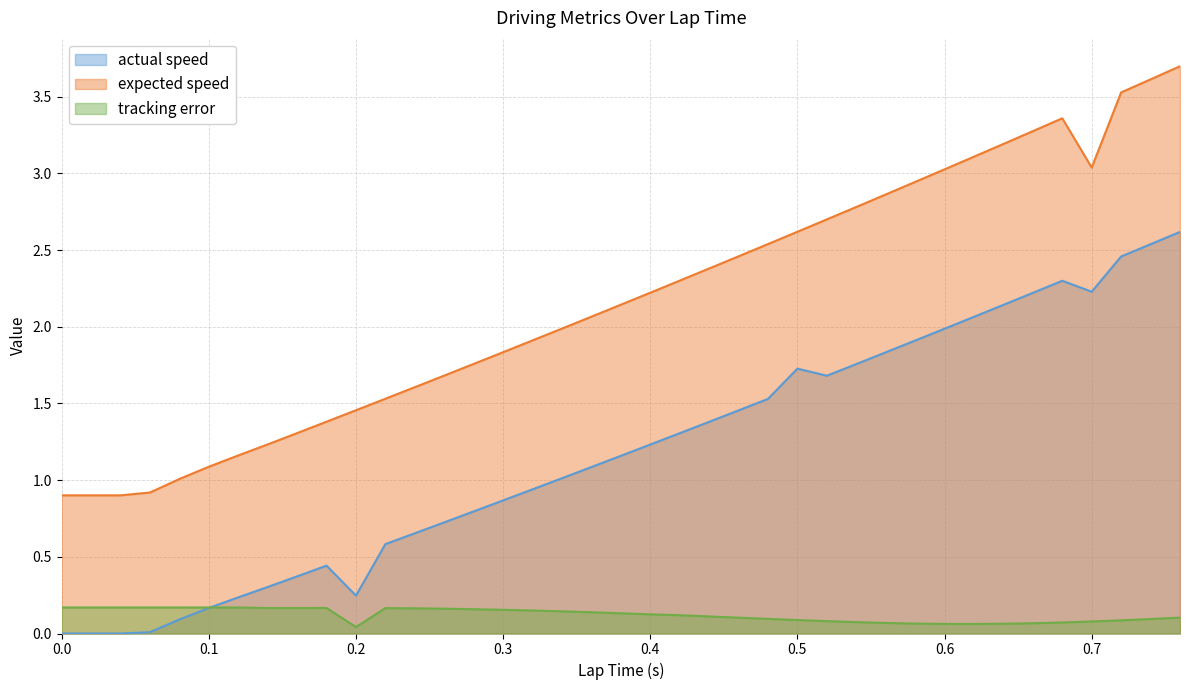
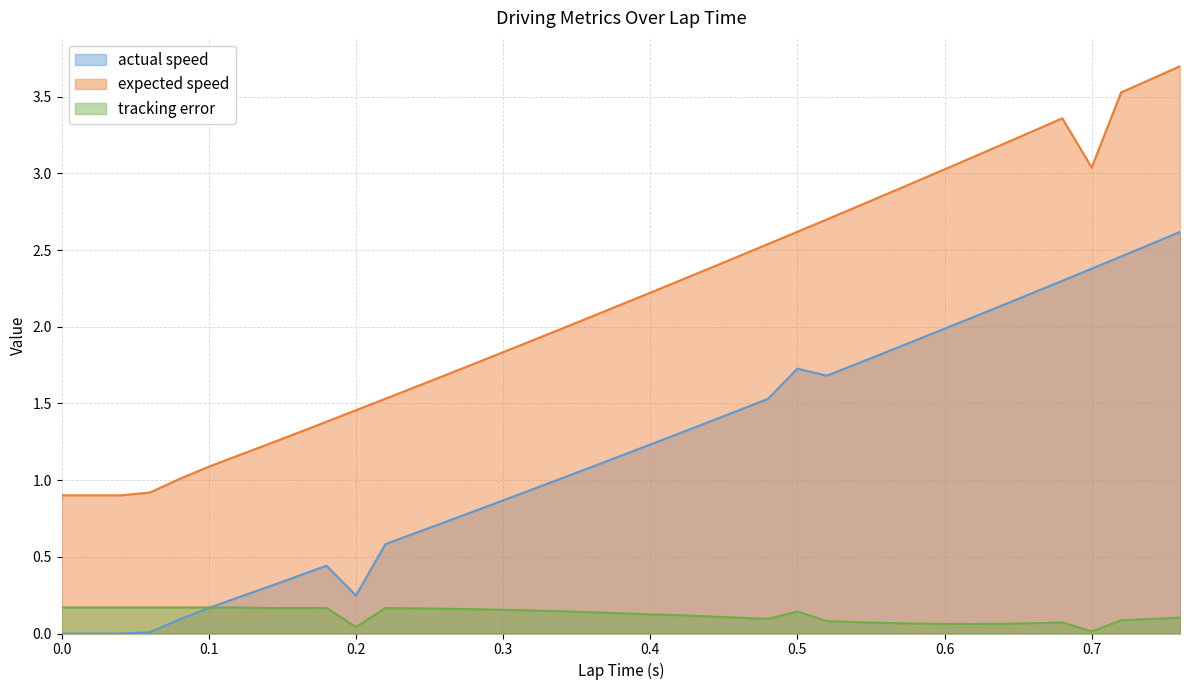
  {
    "actual speed": {
      "0.0": 0.00,
      "0.2": 0.25,
      "0.3": 0.87,
      "0.4": 1.23,
      "0.5": 1.73,
      "0.6": 1.99,
-     "0.7": 2.23
+     "0.7": 2.38
    },
    "expected speed": {
      "0.0": 0.90,
      "0.1": 1.09,
      "0.2": 1.46,
      "0.3": 1.83,
      "0.4": 2.22,
      "0.5": 2.62,
      "0.6": 3.03,
      "0.7": 3.04
    },
    "tracking error": {
      "0.0": 0.17,
      "0.2": 0.04,
      "0.3": 0.15,
      "0.4": 0.12,
-     "0.5": 0.09,
+     "0.5": 0.14,
      "0.6": 0.06,
-     "0.7": 0.08
+     "0.7": 0.01
    }
  }
